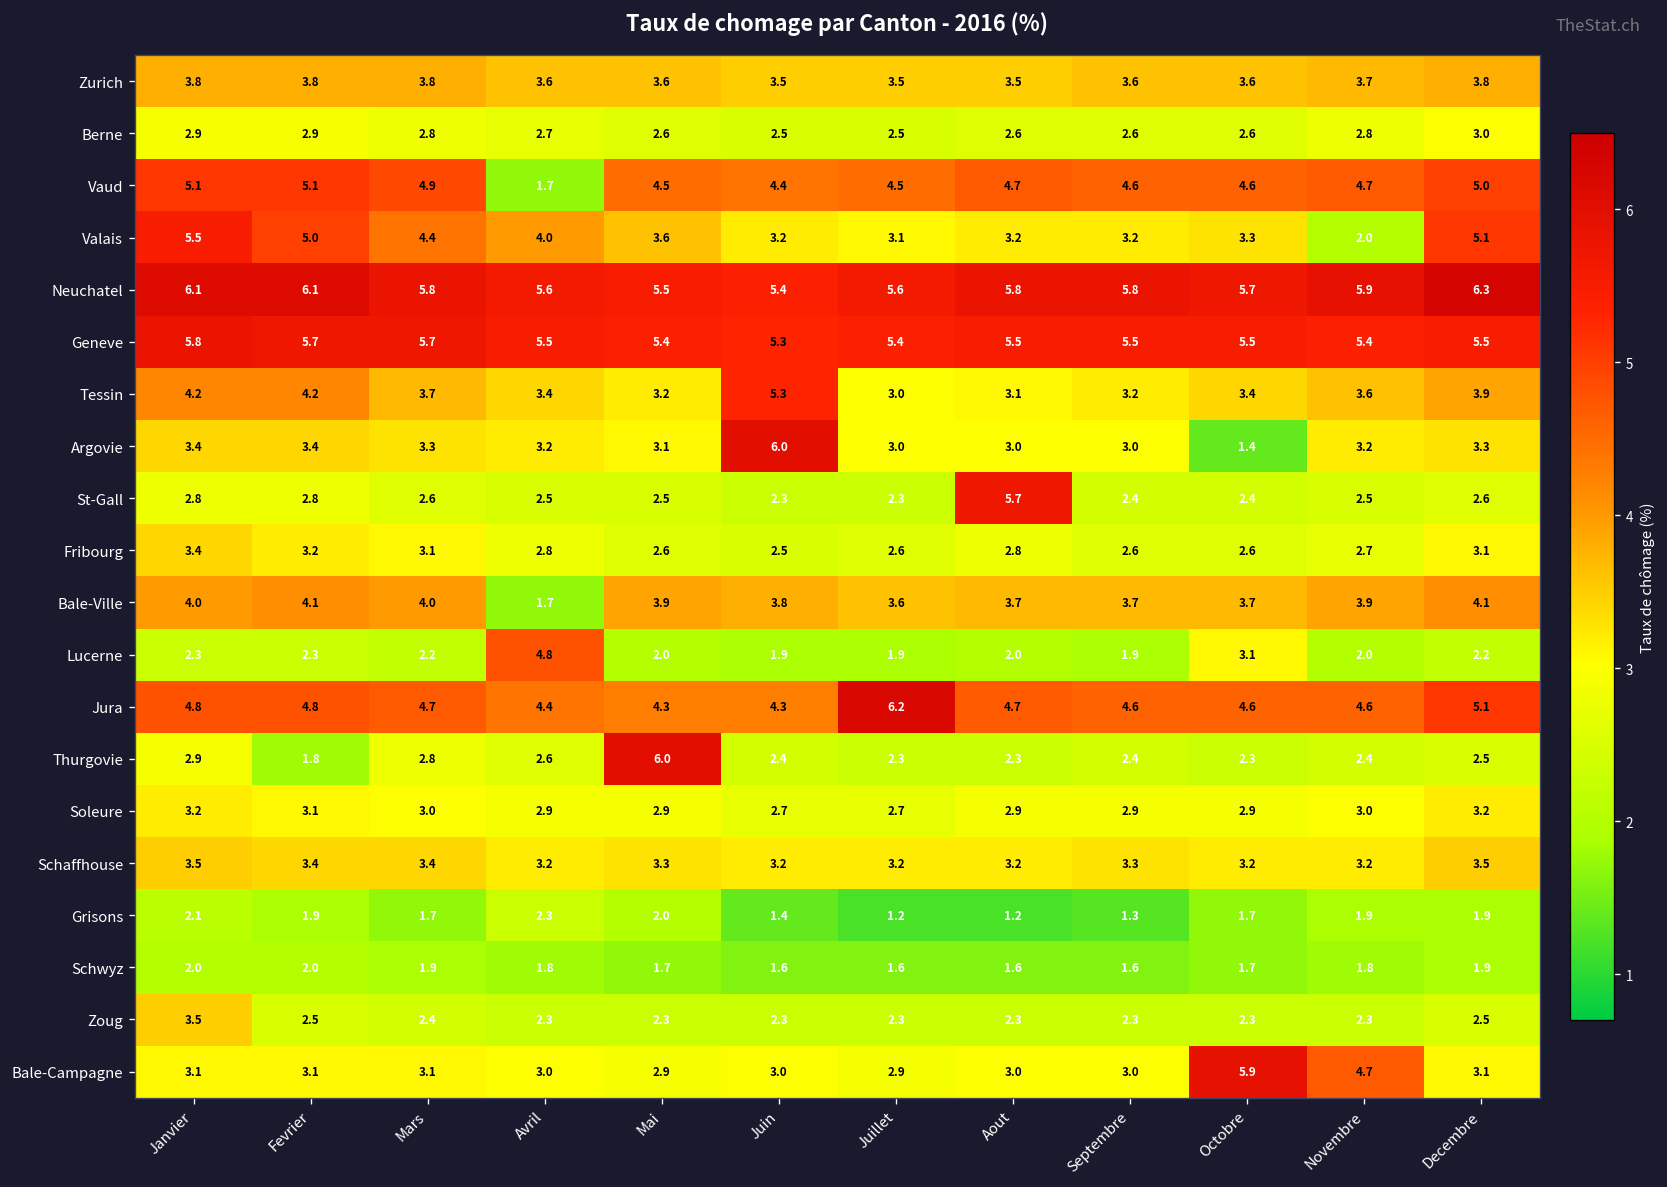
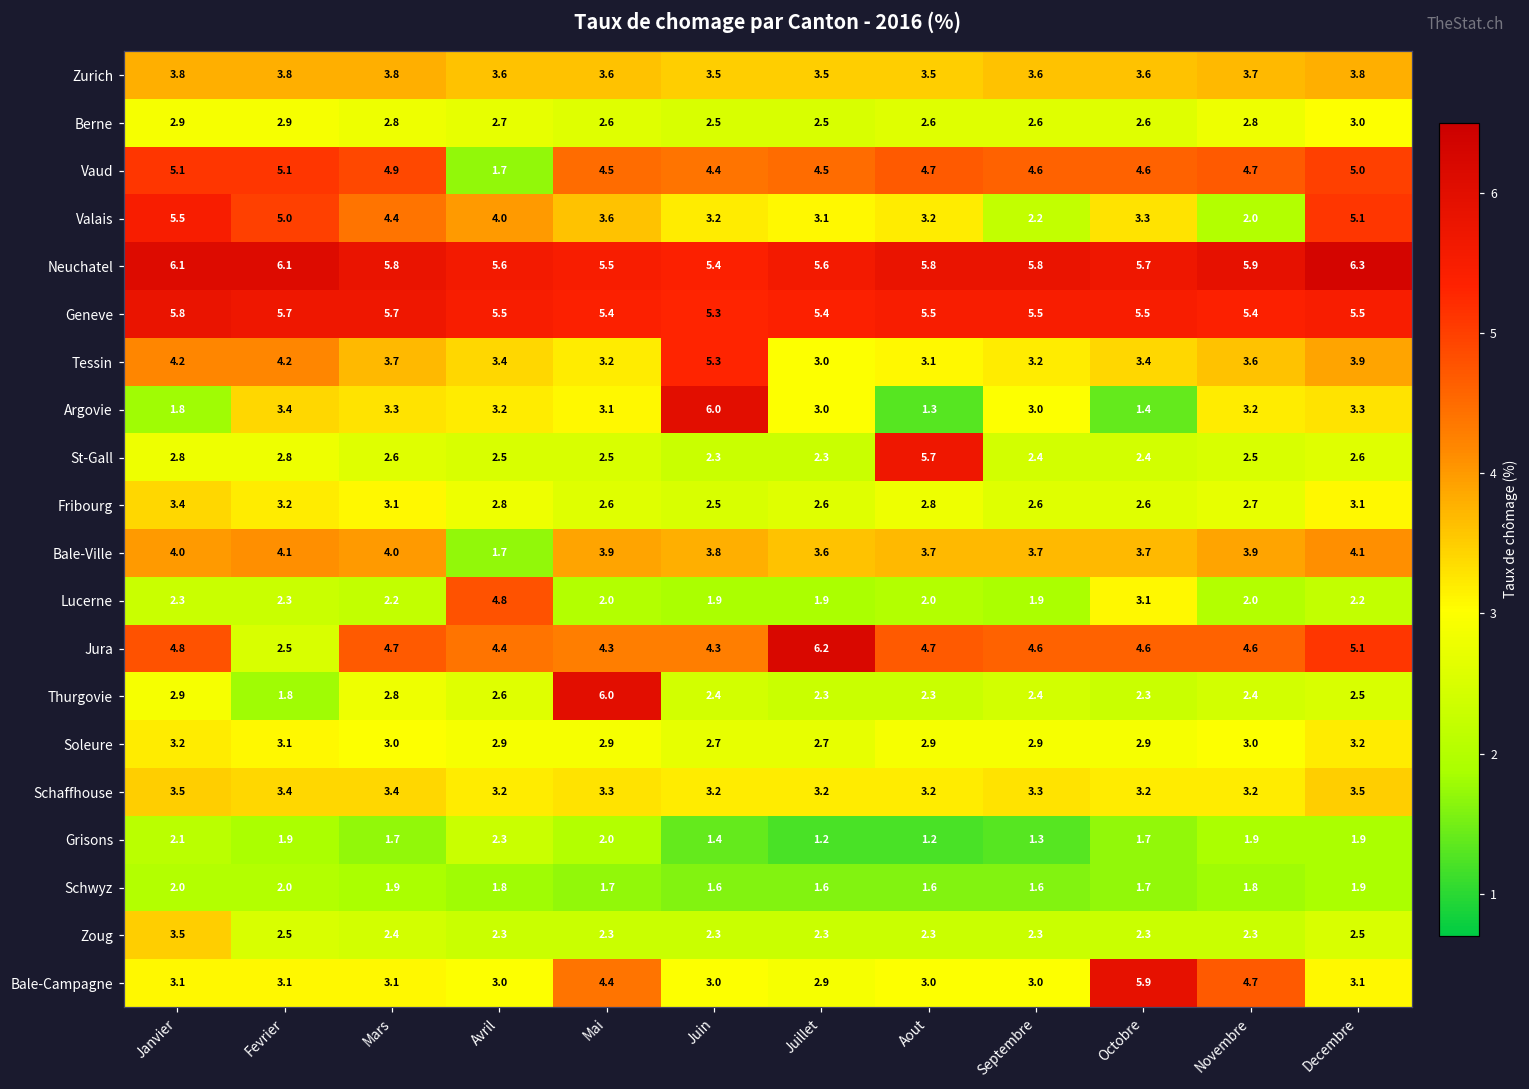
  {
    "Valais": {
      "Janvier": 5.5,
      "Fevrier": 5.0,
      "Mars": 4.4,
      "Avril": 4.0,
      "Mai": 3.6,
      "Juin": 3.2,
      "Juillet": 3.1,
      "Aout": 3.2,
-     "Septembre": 3.2,
+     "Septembre": 2.2,
      "Octobre": 3.3,
      "Novembre": 2.0,
      "Decembre": 5.1
    },
    "Argovie": {
-     "Janvier": 3.4,
+     "Janvier": 1.8,
      "Fevrier": 3.4,
      "Mars": 3.3,
      "Avril": 3.2,
      "Mai": 3.1,
      "Juin": 6.0,
      "Juillet": 3.0,
-     "Aout": 3.0,
+     "Aout": 1.3,
      "Septembre": 3.0,
      "Octobre": 1.4,
      "Novembre": 3.2,
      "Decembre": 3.3
    },
    "Jura": {
      "Janvier": 4.8,
-     "Fevrier": 4.8,
+     "Fevrier": 2.5,
      "Mars": 4.7,
      "Avril": 4.4,
      "Mai": 4.3,
      "Juin": 4.3,
      "Juillet": 6.2,
      "Aout": 4.7,
      "Septembre": 4.6,
      "Octobre": 4.6,
      "Novembre": 4.6,
      "Decembre": 5.1
    },
    "Bale-Campagne": {
      "Janvier": 3.1,
      "Fevrier": 3.1,
      "Mars": 3.1,
      "Avril": 3.0,
-     "Mai": 2.9,
+     "Mai": 4.4,
      "Juin": 3.0,
      "Juillet": 2.9,
      "Aout": 3.0,
      "Septembre": 3.0,
      "Octobre": 5.9,
      "Novembre": 4.7,
      "Decembre": 3.1
    }
  }
